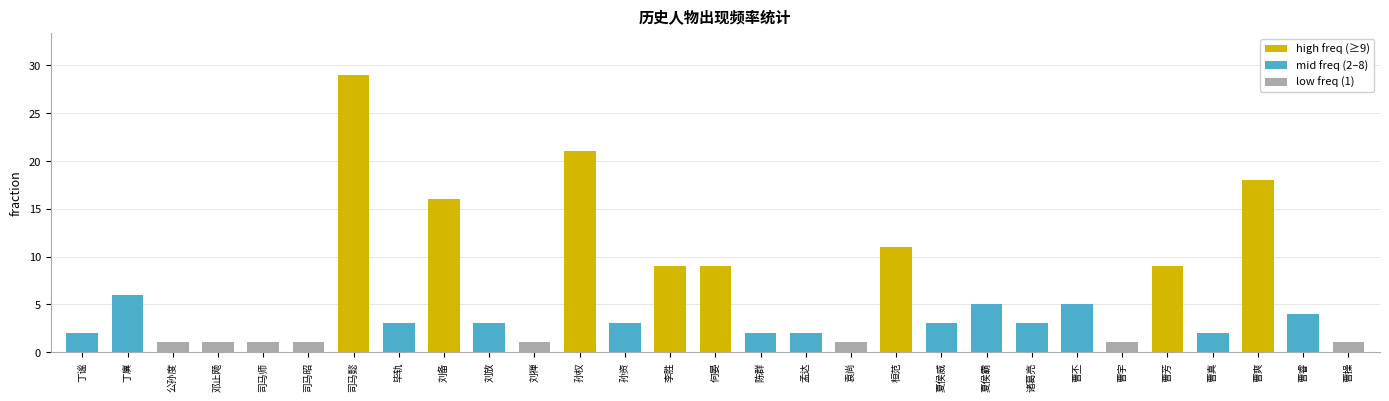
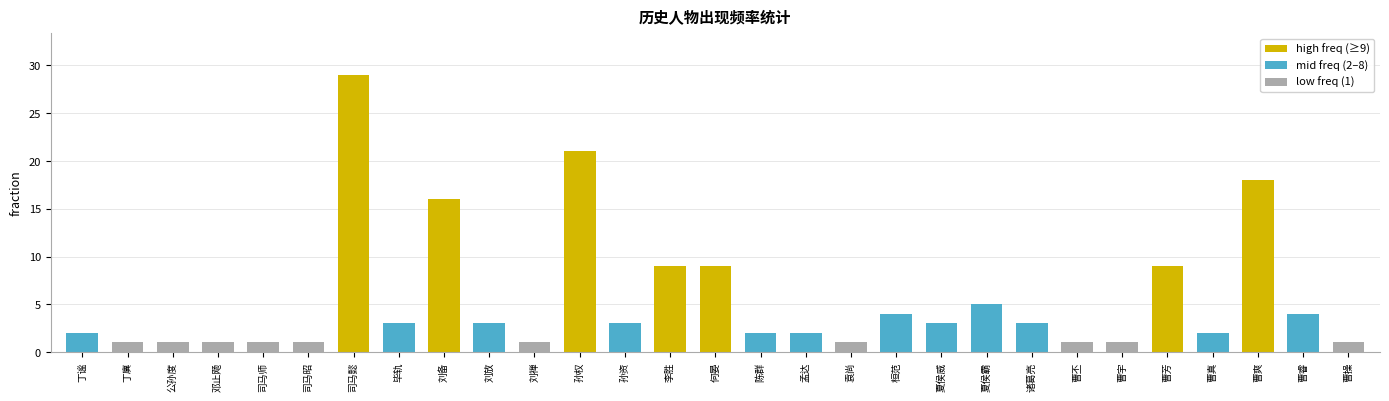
  {
    "丁谧": 2,
-   "丁廙": 6,
+   "丁廙": 1,
    "公孙度": 1,
    "邓止飏": 1,
    "司马师": 1,
    "司马昭": 1,
    "司马懿": 29,
    "毕轨": 3,
    "刘备": 16,
    "刘放": 3,
    "刘禅": 1,
    "孙权": 21,
    "孙资": 3,
    "李胜": 9,
    "何晏": 9,
    "陈群": 2,
    "孟达": 2,
    "袁尚": 1,
-   "桓范": 11,
+   "桓范": 4,
    "夏侯威": 3,
    "夏侯霸": 5,
    "诸葛亮": 3,
-   "曹丕": 5,
+   "曹丕": 1,
    "曹宇": 1,
    "曹芳": 9,
    "曹真": 2,
    "曹爽": 18,
    "曹睿": 4,
    "曹操": 1
  }
